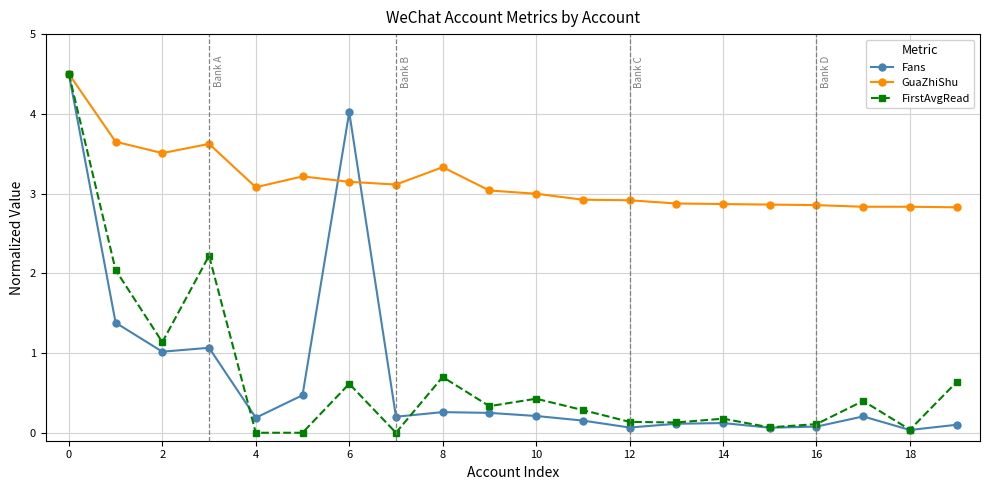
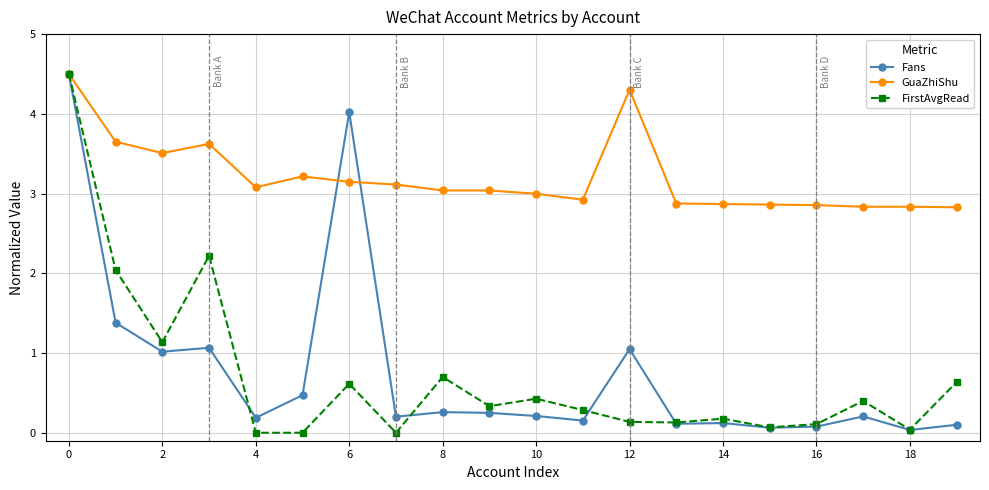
  {
    "Fans": {
      "2": 1.0,
      "4": 0.2,
      "6": 4.0,
      "8": 0.3,
      "10": 0.2,
-     "12": 0.1,
+     "12": 1.0,
      "14": 0.1
    },
    "GuaZhiShu": {
      "2": 3.5,
      "4": 3.1,
      "6": 3.1,
-     "8": 3.3,
+     "8": 3.0,
      "10": 3.0,
-     "12": 2.9,
+     "12": 4.3,
      "14": 2.9,
      "16": 2.9,
      "18": 2.8
    },
    "FirstAvgRead": {
      "2": 1.1,
      "4": 0.0,
      "6": 0.6,
      "8": 0.7,
      "10": 0.4,
      "12": 0.1,
      "14": 0.2
    }
  }
